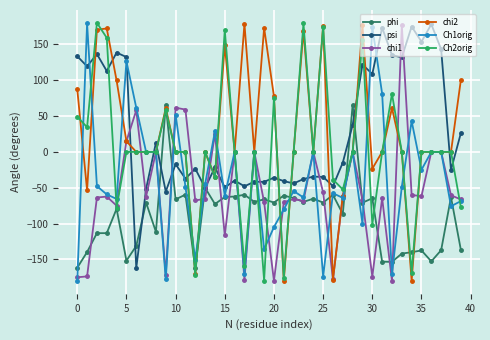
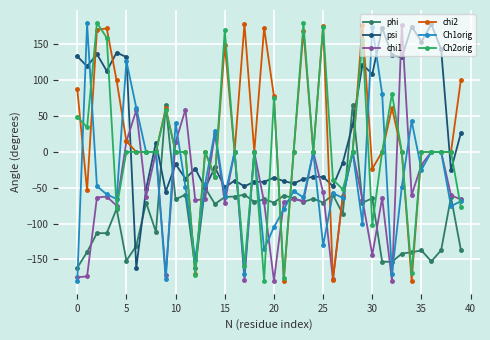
  {
    "chi1": {
      "0": -170,
-     "10": 60,
-     "15": -120,
+     "10": 10,
+     "15": -70,
      "20": -180,
      "25": -60,
-     "30": -170,
-     "35": -60
+     "30": -140,
+     "35": -20
    },
    "chi2": {
      "0": 90,
      "15": 150,
      "30": -20
    },
    "Ch1orig": {
      "0": -180,
      "5": 130,
-     "10": 50,
+     "10": 40,
      "20": -100,
-     "25": -170,
+     "25": -130,
      "35": -20
    }
  }
